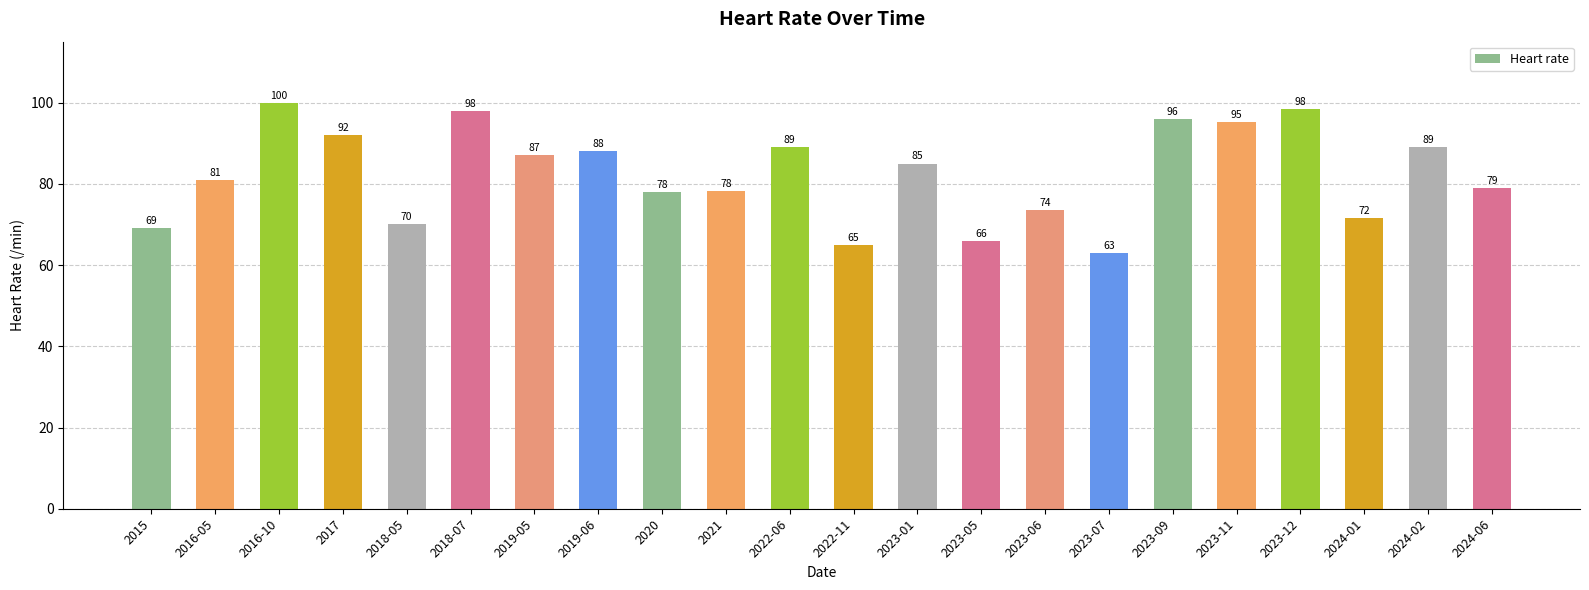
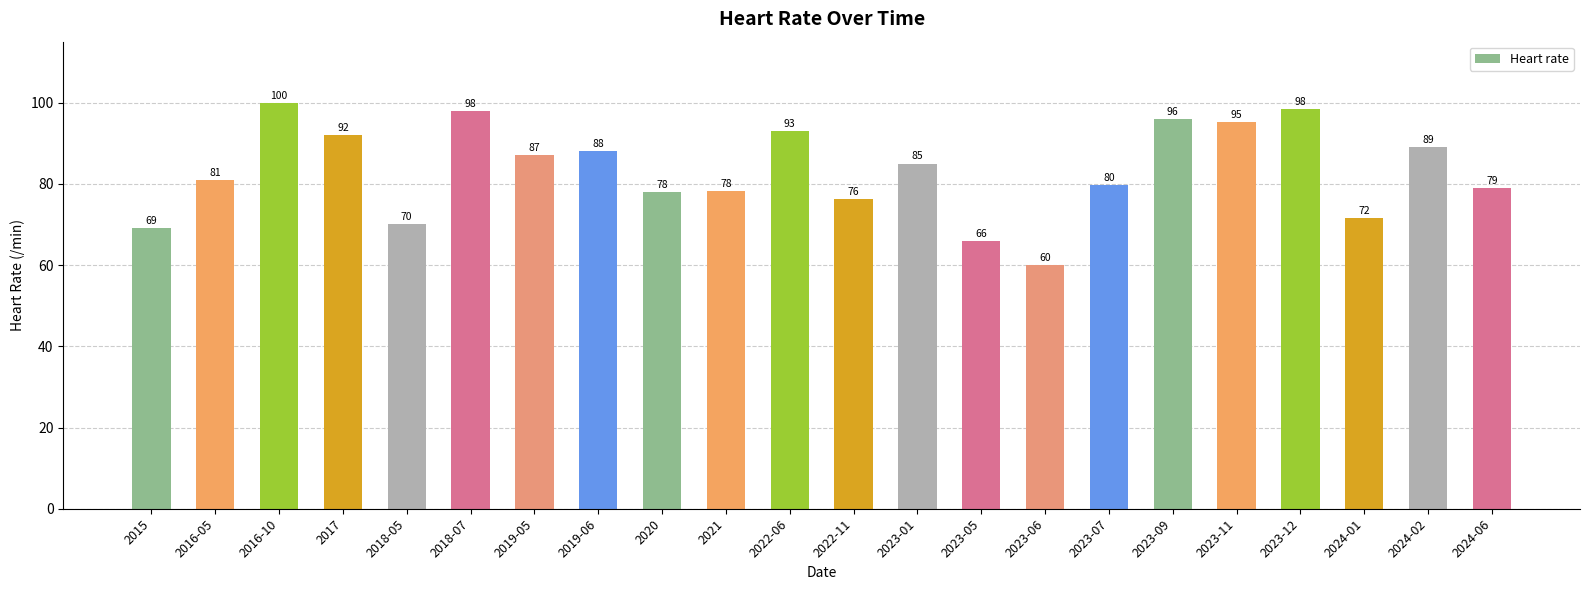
  {
    "2015": 69,
    "2016-05": 81,
    "2016-10": 100,
    "2017": 92,
    "2018-05": 70,
    "2018-07": 98,
    "2019-05": 87,
    "2019-06": 88,
    "2020": 78,
    "2021": 78,
-   "2022-06": 89,
-   "2022-11": 65,
+   "2022-06": 93,
+   "2022-11": 76,
    "2023-01": 85,
    "2023-05": 66,
-   "2023-06": 74,
-   "2023-07": 63,
+   "2023-06": 60,
+   "2023-07": 80,
    "2023-09": 96,
    "2023-11": 95,
    "2023-12": 98,
    "2024-01": 72,
    "2024-02": 89,
    "2024-06": 79
  }
